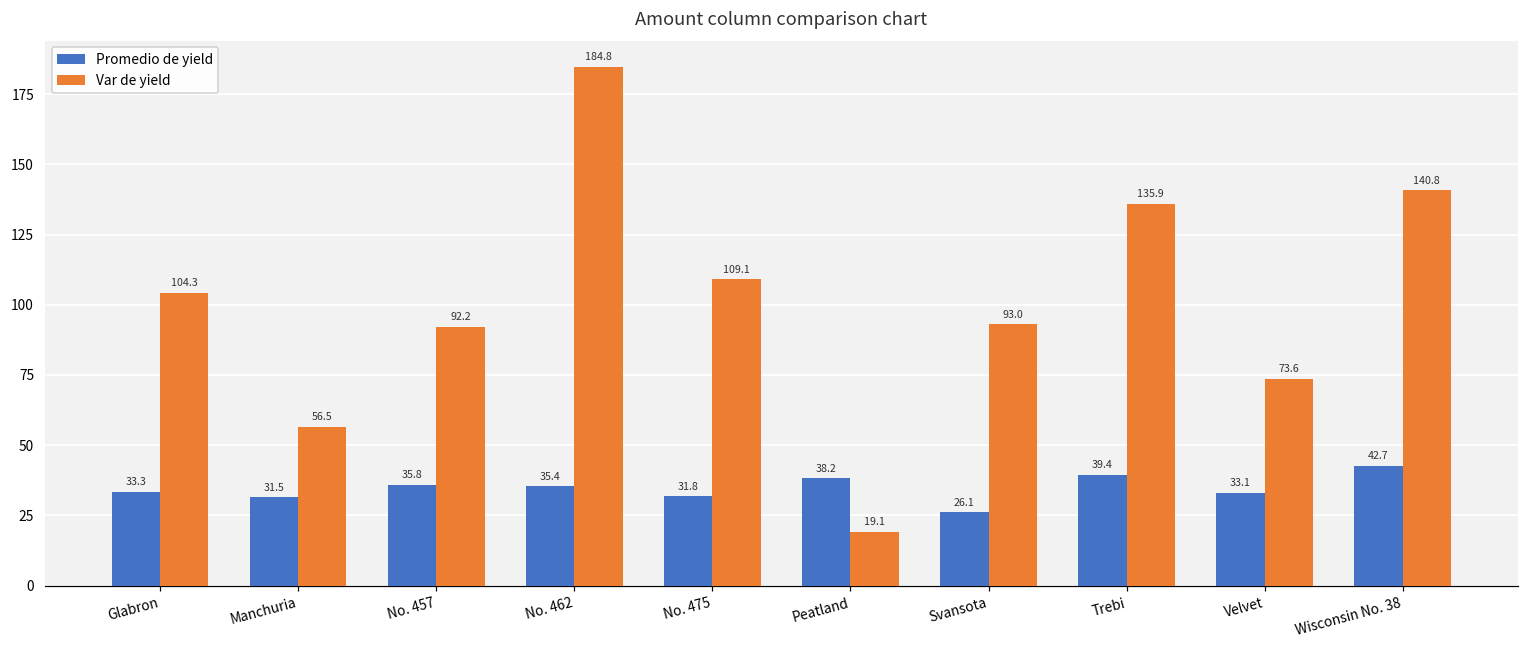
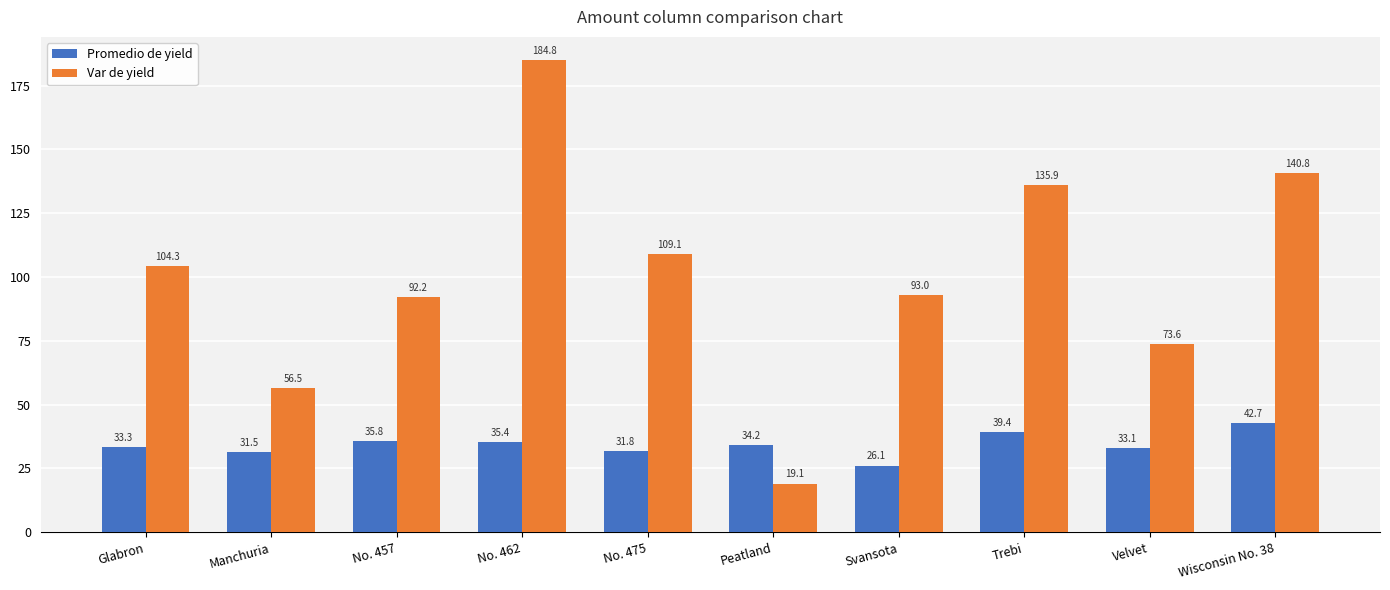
  {
    "Promedio de yield": {
      "Glabron": 33.3,
      "Manchuria": 31.5,
      "No. 457": 35.8,
      "No. 462": 35.4,
      "No. 475": 31.8,
-     "Peatland": 38.2,
+     "Peatland": 34.2,
      "Svansota": 26.1,
      "Trebi": 39.4,
      "Velvet": 33.1,
      "Wisconsin No. 38": 42.7
    },
    "Var de yield": {
      "Glabron": 104.3,
      "Manchuria": 56.5,
      "No. 457": 92.2,
      "No. 462": 184.8,
      "No. 475": 109.1,
      "Peatland": 19.1,
      "Svansota": 93.0,
      "Trebi": 135.9,
      "Velvet": 73.6,
      "Wisconsin No. 38": 140.8
    }
  }
